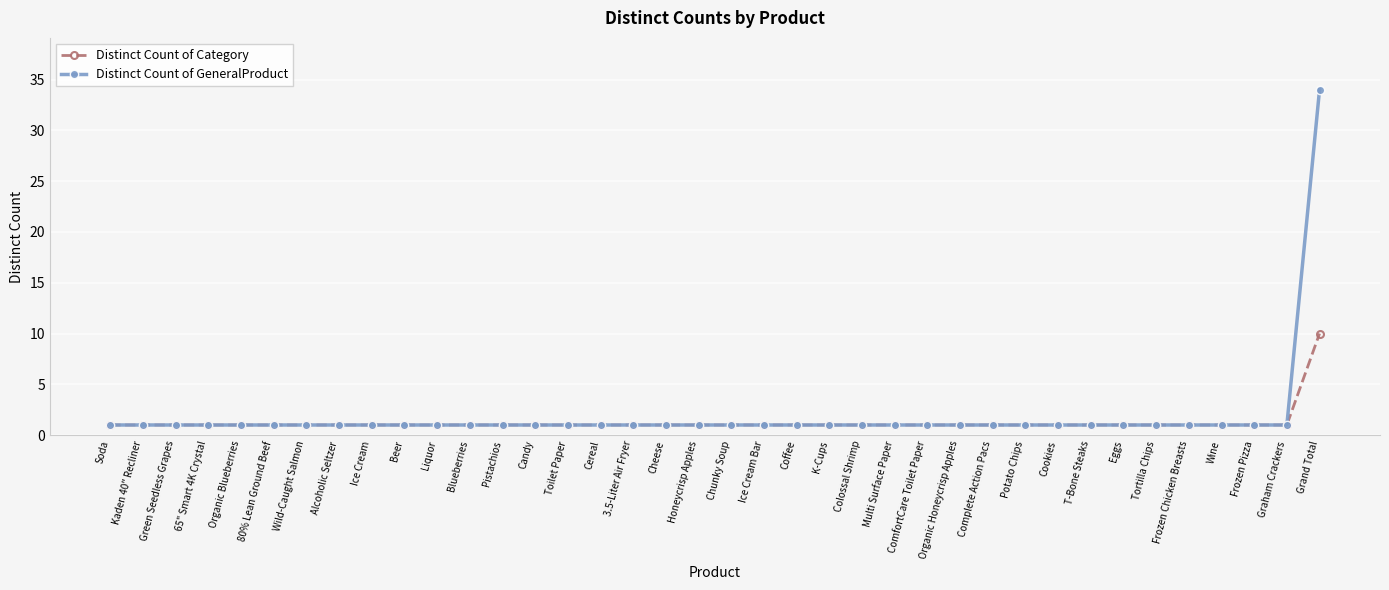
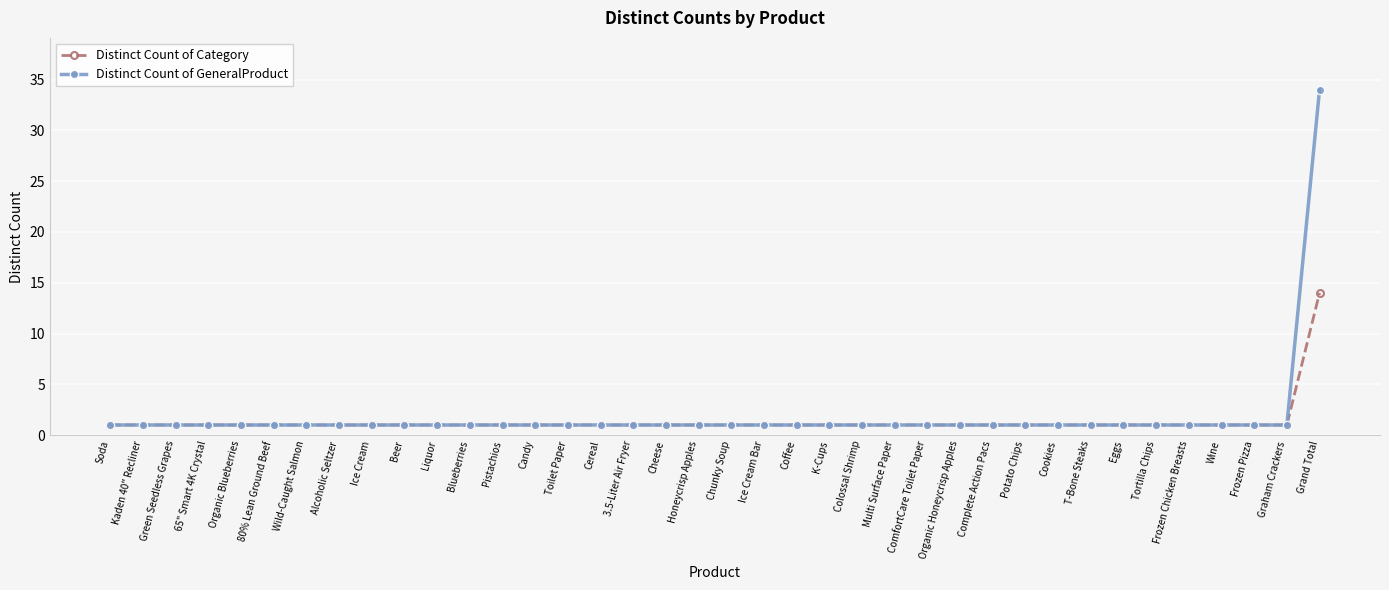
  {
    "Distinct Count of Category": {
-     "Grand Total": 10
+     "Grand Total": 14
    },
    "Distinct Count of GeneralProduct": {
      "Grand Total": 34
    }
  }
